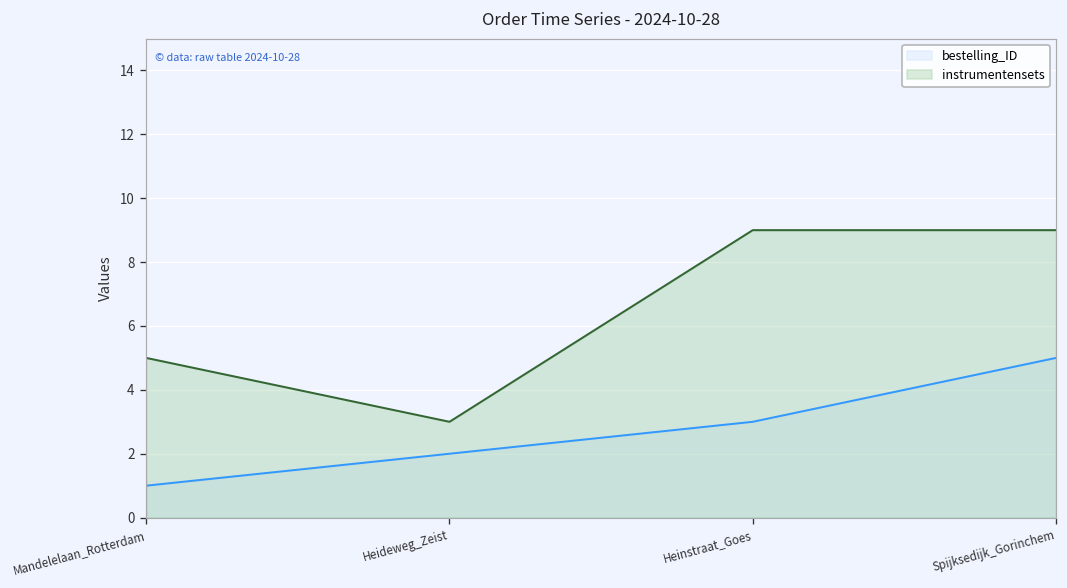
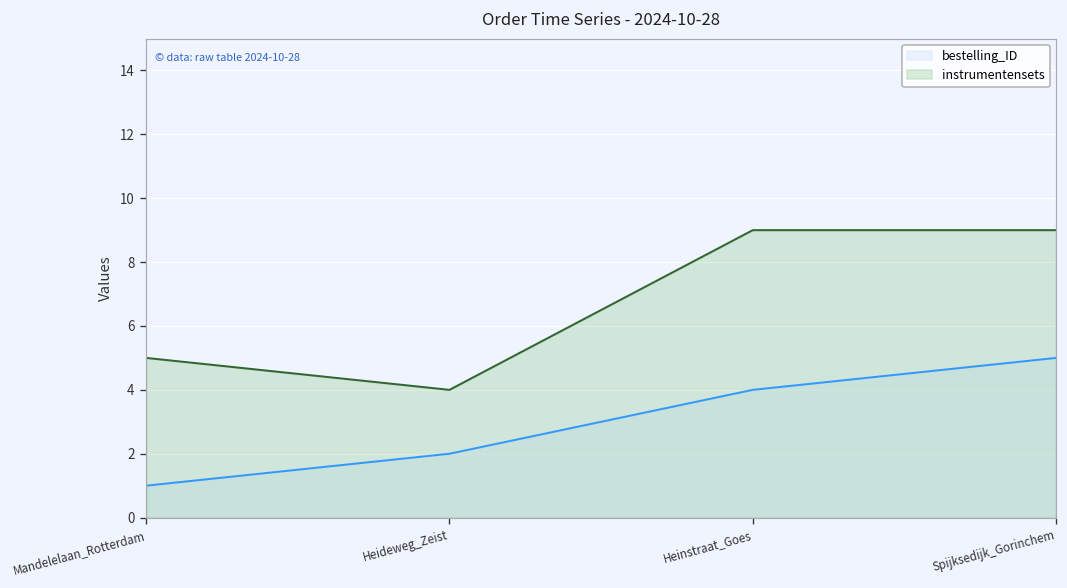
  {
    "bestelling_ID": {
      "Mandelelaan_Rotterdam": 1,
      "Heideweg_Zeist": 2,
-     "Heinstraat_Goes": 3,
+     "Heinstraat_Goes": 4,
      "Spijksedijk_Gorinchem": 5
    },
    "instrumentensets": {
      "Mandelelaan_Rotterdam": 5,
-     "Heideweg_Zeist": 3,
+     "Heideweg_Zeist": 4,
      "Heinstraat_Goes": 9,
      "Spijksedijk_Gorinchem": 9
    }
  }
